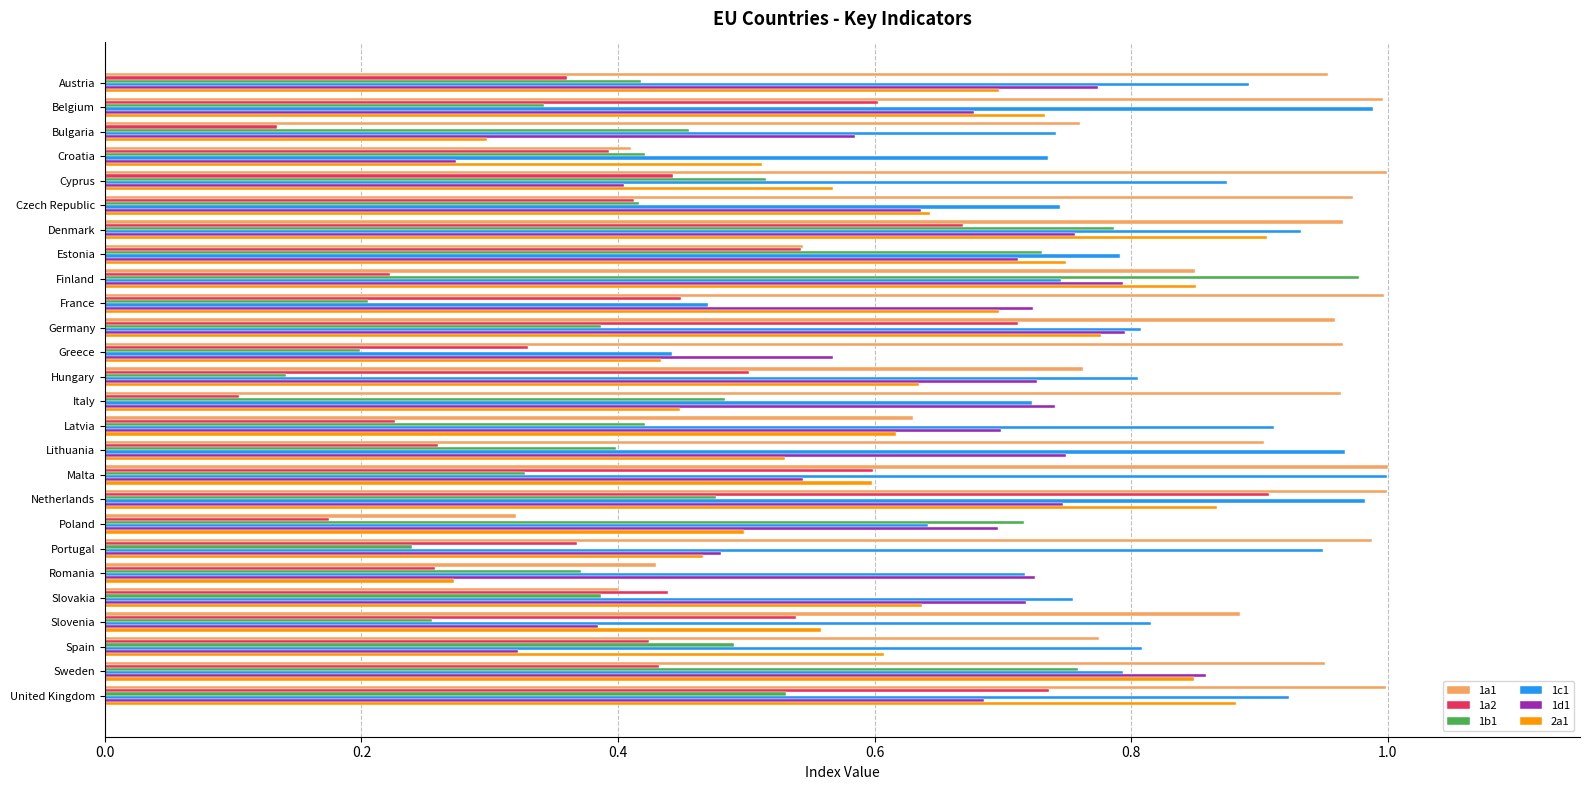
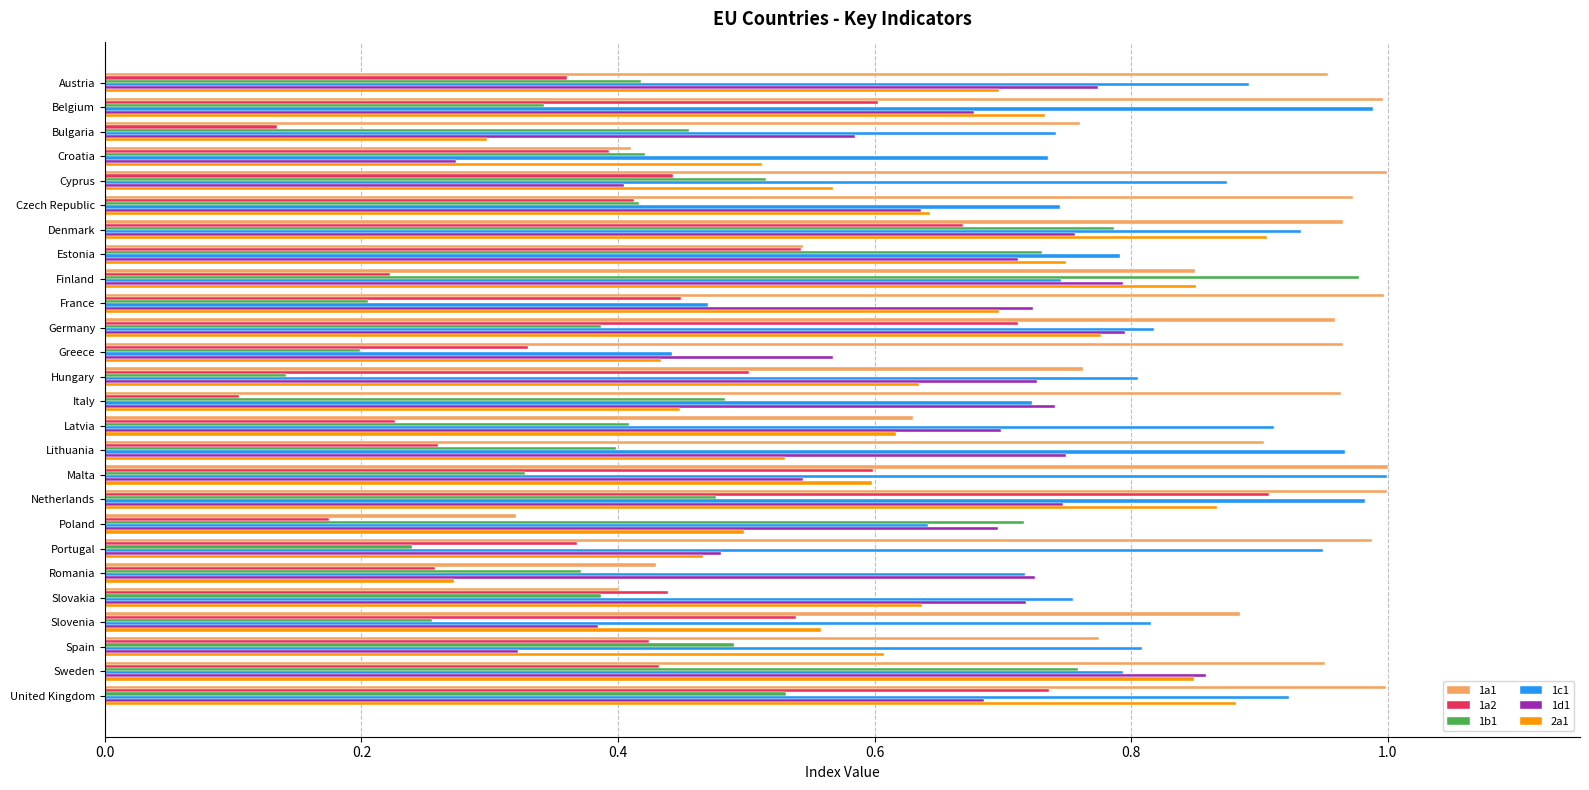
  {
    "1a1": {
      "Austria": 0.954,
      "Belgium": 0.996,
      "Bulgaria": 0.760,
      "Croatia": 0.410,
      "Cyprus": 1.000,
      "Czech Republic": 0.973,
      "Denmark": 0.965,
      "Estonia": 0.544,
      "Finland": 0.850,
      "France": 0.998,
      "Germany": 0.959,
      "Greece": 0.965,
      "Hungary": 0.762,
      "Italy": 0.963,
      "Latvia": 0.630,
      "Lithuania": 0.904,
      "Malta": 1.000,
      "Netherlands": 1.000,
      "Poland": 0.321,
      "Portugal": 0.988,
      "Romania": 0.430,
      "Slovakia": 0.401,
      "Slovenia": 0.885,
      "Spain": 0.775,
      "Sweden": 0.951,
      "United Kingdom": 0.999
    },
    "1a2": {
      "Austria": 0.360,
      "Belgium": 0.602,
      "Bulgaria": 0.134,
      "Croatia": 0.393,
      "Cyprus": 0.443,
      "Czech Republic": 0.412,
      "Denmark": 0.669,
      "Estonia": 0.543,
      "Finland": 0.222,
      "France": 0.449,
      "Germany": 0.712,
      "Greece": 0.330,
      "Hungary": 0.502,
      "Italy": 0.105,
      "Latvia": 0.226,
      "Lithuania": 0.260,
      "Malta": 0.599,
      "Netherlands": 0.907,
      "Poland": 0.174,
      "Portugal": 0.368,
      "Romania": 0.257,
      "Slovakia": 0.439,
      "Slovenia": 0.539,
      "Spain": 0.424,
      "Sweden": 0.432,
      "United Kingdom": 0.736
    },
    "1b1": {
      "Austria": 0.418,
      "Belgium": 0.343,
      "Bulgaria": 0.456,
      "Croatia": 0.421,
      "Cyprus": 0.515,
      "Czech Republic": 0.417,
      "Denmark": 0.787,
      "Estonia": 0.730,
      "Finland": 0.977,
      "France": 0.205,
      "Germany": 0.386,
      "Greece": 0.199,
      "Hungary": 0.141,
      "Italy": 0.484,
-     "Latvia": 0.421,
+     "Latvia": 0.409,
      "Lithuania": 0.398,
      "Malta": 0.328,
      "Netherlands": 0.477,
      "Poland": 0.716,
      "Portugal": 0.239,
      "Romania": 0.371,
      "Slovakia": 0.387,
      "Slovenia": 0.255,
      "Spain": 0.490,
      "Sweden": 0.759,
      "United Kingdom": 0.531
    },
    "1c1": {
      "Austria": 0.892,
      "Belgium": 0.989,
      "Bulgaria": 0.741,
      "Croatia": 0.735,
      "Cyprus": 0.875,
      "Czech Republic": 0.744,
      "Denmark": 0.933,
      "Estonia": 0.791,
      "Finland": 0.746,
      "France": 0.470,
-     "Germany": 0.808,
+     "Germany": 0.818,
      "Greece": 0.442,
      "Hungary": 0.806,
      "Italy": 0.723,
      "Latvia": 0.911,
      "Lithuania": 0.967,
      "Malta": 1.000,
      "Netherlands": 0.983,
      "Poland": 0.641,
      "Portugal": 0.950,
      "Romania": 0.717,
      "Slovakia": 0.755,
      "Slovenia": 0.816,
      "Spain": 0.808,
      "Sweden": 0.794,
      "United Kingdom": 0.923
    },
    "1d1": {
      "Austria": 0.774,
      "Belgium": 0.678,
      "Bulgaria": 0.585,
      "Croatia": 0.273,
      "Cyprus": 0.405,
      "Czech Republic": 0.637,
      "Denmark": 0.757,
      "Estonia": 0.712,
      "Finland": 0.794,
      "France": 0.724,
      "Germany": 0.795,
      "Greece": 0.567,
      "Hungary": 0.727,
      "Italy": 0.741,
      "Latvia": 0.698,
      "Lithuania": 0.749,
      "Malta": 0.544,
      "Netherlands": 0.747,
      "Poland": 0.696,
      "Portugal": 0.480,
      "Romania": 0.725,
      "Slovakia": 0.718,
      "Slovenia": 0.384,
      "Spain": 0.322,
      "Sweden": 0.858,
      "United Kingdom": 0.685
    },
    "2a1": {
      "Austria": 0.697,
      "Belgium": 0.733,
      "Bulgaria": 0.298,
      "Croatia": 0.512,
      "Cyprus": 0.568,
      "Czech Republic": 0.643,
      "Denmark": 0.906,
      "Estonia": 0.749,
      "Finland": 0.850,
      "France": 0.697,
      "Germany": 0.777,
      "Greece": 0.434,
      "Hungary": 0.635,
      "Italy": 0.448,
      "Latvia": 0.617,
      "Lithuania": 0.530,
      "Malta": 0.598,
      "Netherlands": 0.867,
      "Poland": 0.498,
      "Portugal": 0.466,
      "Romania": 0.272,
      "Slovakia": 0.637,
      "Slovenia": 0.558,
      "Spain": 0.608,
      "Sweden": 0.849,
      "United Kingdom": 0.882
    }
  }
